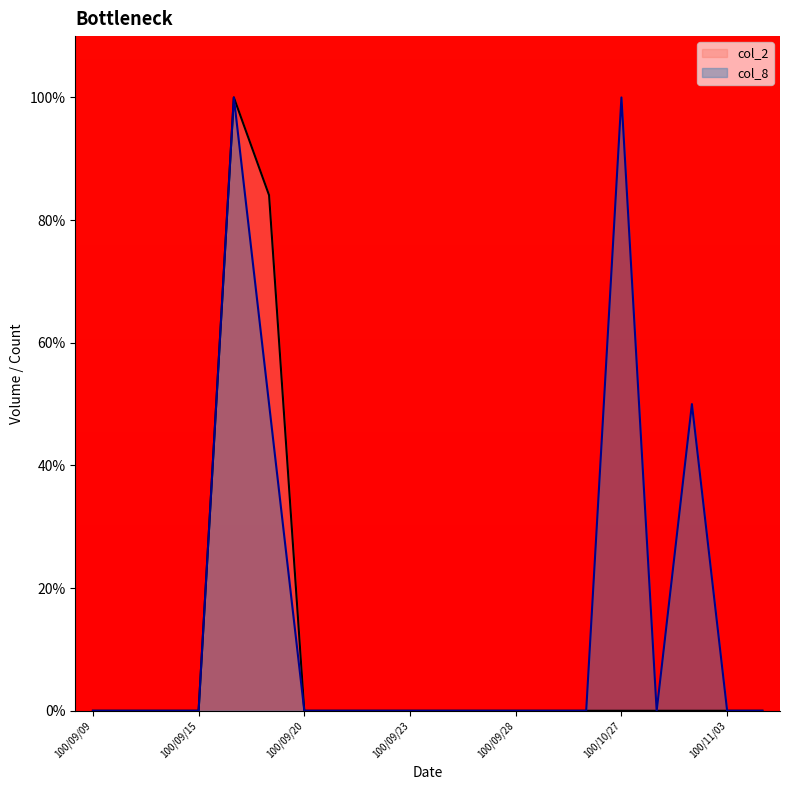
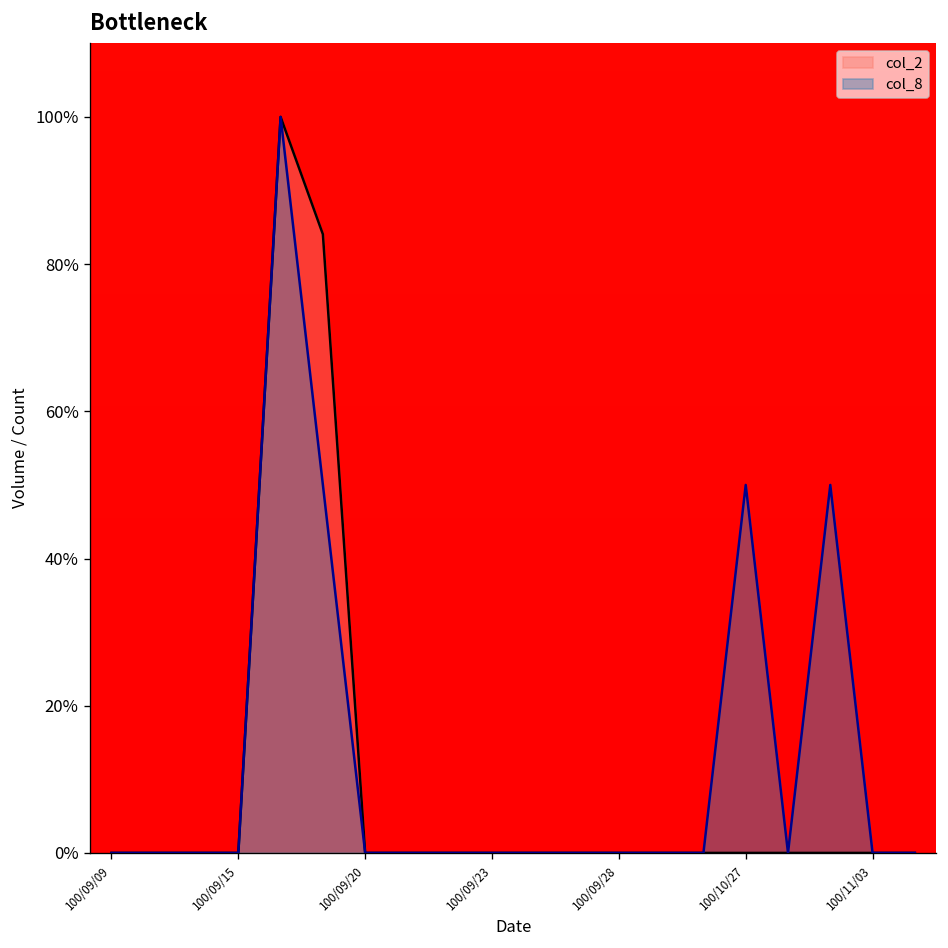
  {
    "col_2": {
      "100/10/27": "0%"
    },
    "col_8": {
-     "100/10/27": "100%"
+     "100/10/27": "50%"
    }
  }
